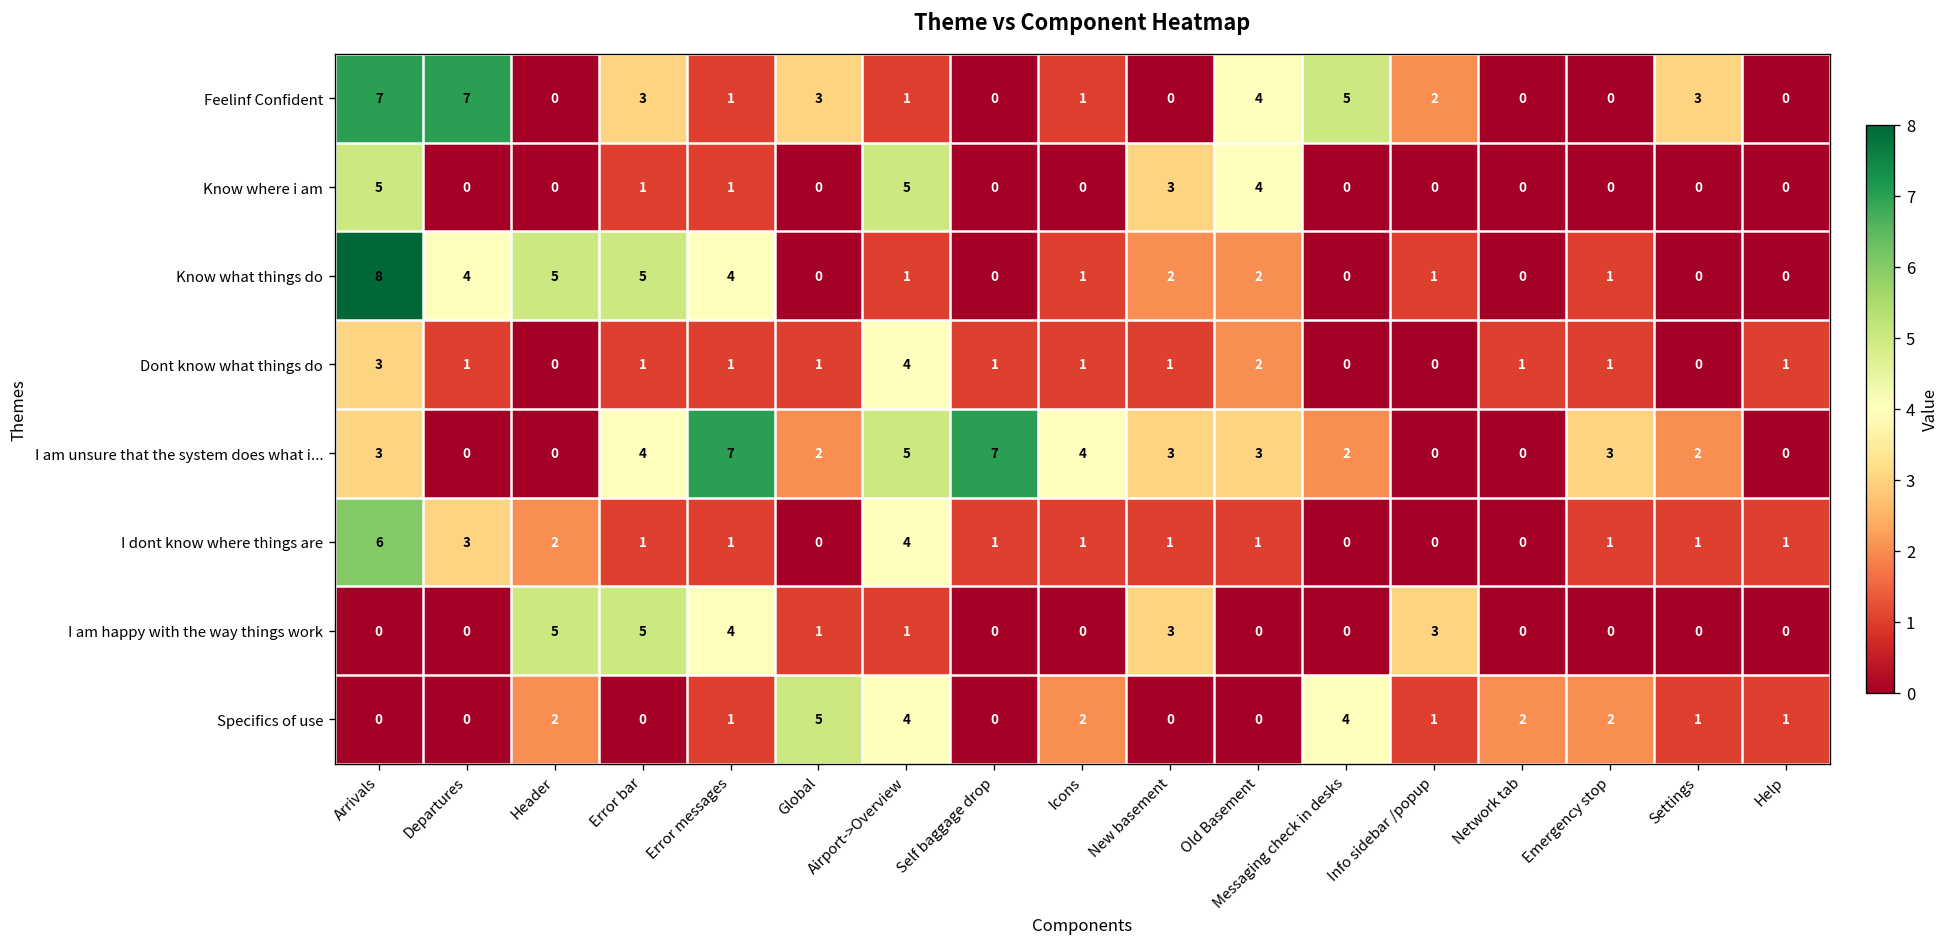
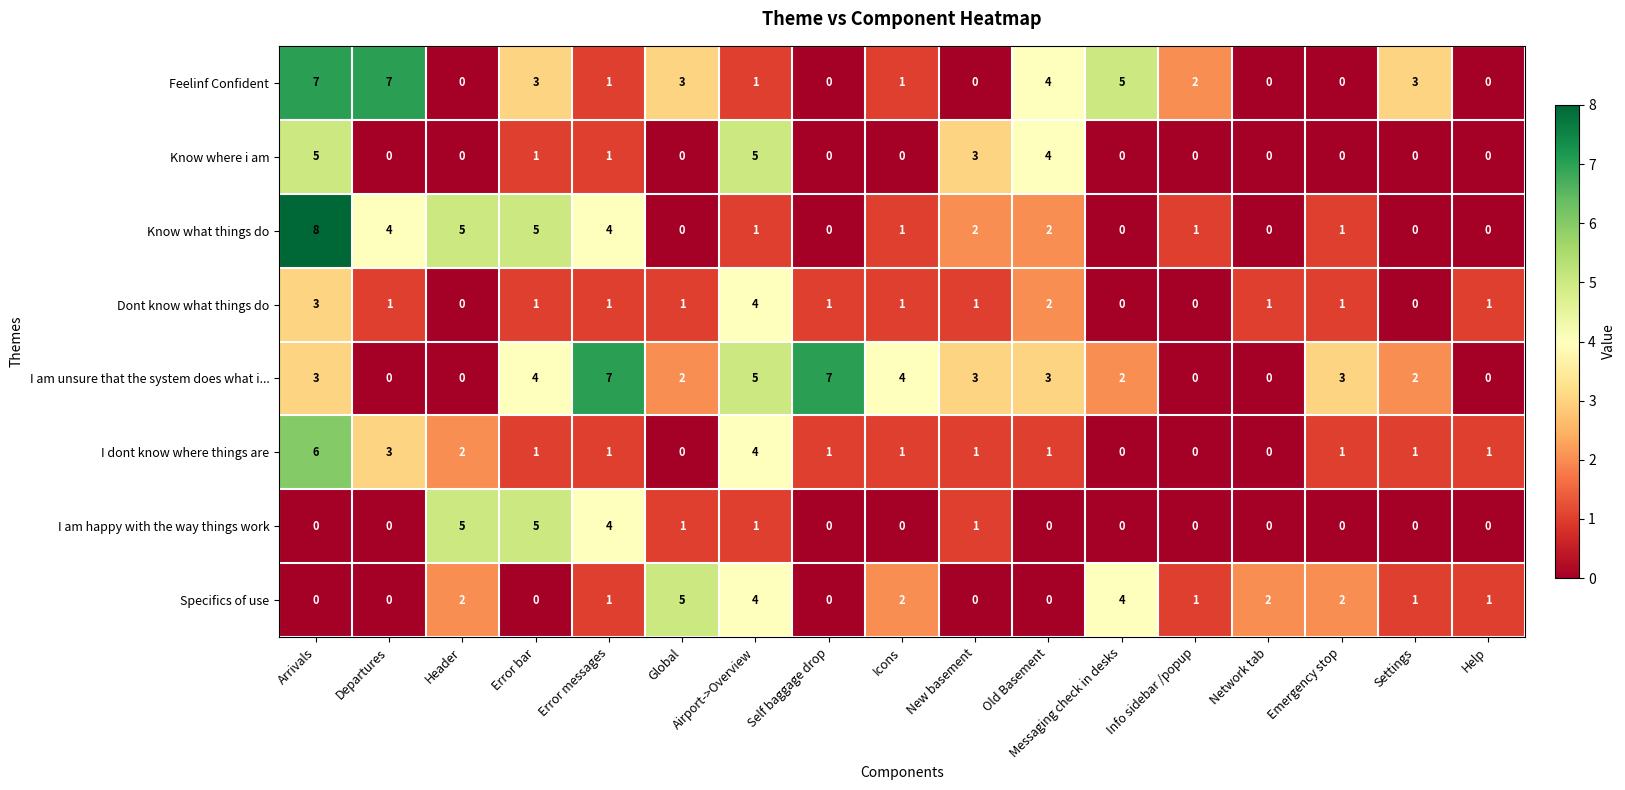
  {
    "Feelinf Confident": {
      "Arrivals": 7,
      "Departures": 7,
      "Header": 0,
      "Error bar": 3,
      "Error messages": 1,
      "Global": 3,
      "Airport->Overview": 1,
      "Self baggage drop": 0,
      "Icons": 1,
      "New basement": 0,
      "Old Basement": 4,
      "Messaging check in desks": 5,
      "Info sidebar /popup": 2,
      "Network tab": 0,
      "Emergency stop": 0,
      "Settings": 3,
      "Help": 0
    },
    "Know where i am": {
      "Arrivals": 5,
      "Departures": 0,
      "Header": 0,
      "Error bar": 1,
      "Error messages": 1,
      "Global": 0,
      "Airport->Overview": 5,
      "Self baggage drop": 0,
      "Icons": 0,
      "New basement": 3,
      "Old Basement": 4,
      "Messaging check in desks": 0,
      "Info sidebar /popup": 0,
      "Network tab": 0,
      "Emergency stop": 0,
      "Settings": 0,
      "Help": 0
    },
    "Know what things do": {
      "Arrivals": 8,
      "Departures": 4,
      "Header": 5,
      "Error bar": 5,
      "Error messages": 4,
      "Global": 0,
      "Airport->Overview": 1,
      "Self baggage drop": 0,
      "Icons": 1,
      "New basement": 2,
      "Old Basement": 2,
      "Messaging check in desks": 0,
      "Info sidebar /popup": 1,
      "Network tab": 0,
      "Emergency stop": 1,
      "Settings": 0,
      "Help": 0
    },
    "Dont know what things do": {
      "Arrivals": 3,
      "Departures": 1,
      "Header": 0,
      "Error bar": 1,
      "Error messages": 1,
      "Global": 1,
      "Airport->Overview": 4,
      "Self baggage drop": 1,
      "Icons": 1,
      "New basement": 1,
      "Old Basement": 2,
      "Messaging check in desks": 0,
      "Info sidebar /popup": 0,
      "Network tab": 1,
      "Emergency stop": 1,
      "Settings": 0,
      "Help": 1
    },
    "I am unsure that the system does what i...": {
      "Arrivals": 3,
      "Departures": 0,
      "Header": 0,
      "Error bar": 4,
      "Error messages": 7,
      "Global": 2,
      "Airport->Overview": 5,
      "Self baggage drop": 7,
      "Icons": 4,
      "New basement": 3,
      "Old Basement": 3,
      "Messaging check in desks": 2,
      "Info sidebar /popup": 0,
      "Network tab": 0,
      "Emergency stop": 3,
      "Settings": 2,
      "Help": 0
    },
    "I dont know where things are": {
      "Arrivals": 6,
      "Departures": 3,
      "Header": 2,
      "Error bar": 1,
      "Error messages": 1,
      "Global": 0,
      "Airport->Overview": 4,
      "Self baggage drop": 1,
      "Icons": 1,
      "New basement": 1,
      "Old Basement": 1,
      "Messaging check in desks": 0,
      "Info sidebar /popup": 0,
      "Network tab": 0,
      "Emergency stop": 1,
      "Settings": 1,
      "Help": 1
    },
    "I am happy with the way things work": {
      "Arrivals": 0,
      "Departures": 0,
      "Header": 5,
      "Error bar": 5,
      "Error messages": 4,
      "Global": 1,
      "Airport->Overview": 1,
      "Self baggage drop": 0,
      "Icons": 0,
-     "New basement": 3,
+     "New basement": 1,
      "Old Basement": 0,
      "Messaging check in desks": 0,
-     "Info sidebar /popup": 3,
+     "Info sidebar /popup": 0,
      "Network tab": 0,
      "Emergency stop": 0,
      "Settings": 0,
      "Help": 0
    },
    "Specifics of use": {
      "Arrivals": 0,
      "Departures": 0,
      "Header": 2,
      "Error bar": 0,
      "Error messages": 1,
      "Global": 5,
      "Airport->Overview": 4,
      "Self baggage drop": 0,
      "Icons": 2,
      "New basement": 0,
      "Old Basement": 0,
      "Messaging check in desks": 4,
      "Info sidebar /popup": 1,
      "Network tab": 2,
      "Emergency stop": 2,
      "Settings": 1,
      "Help": 1
    }
  }
